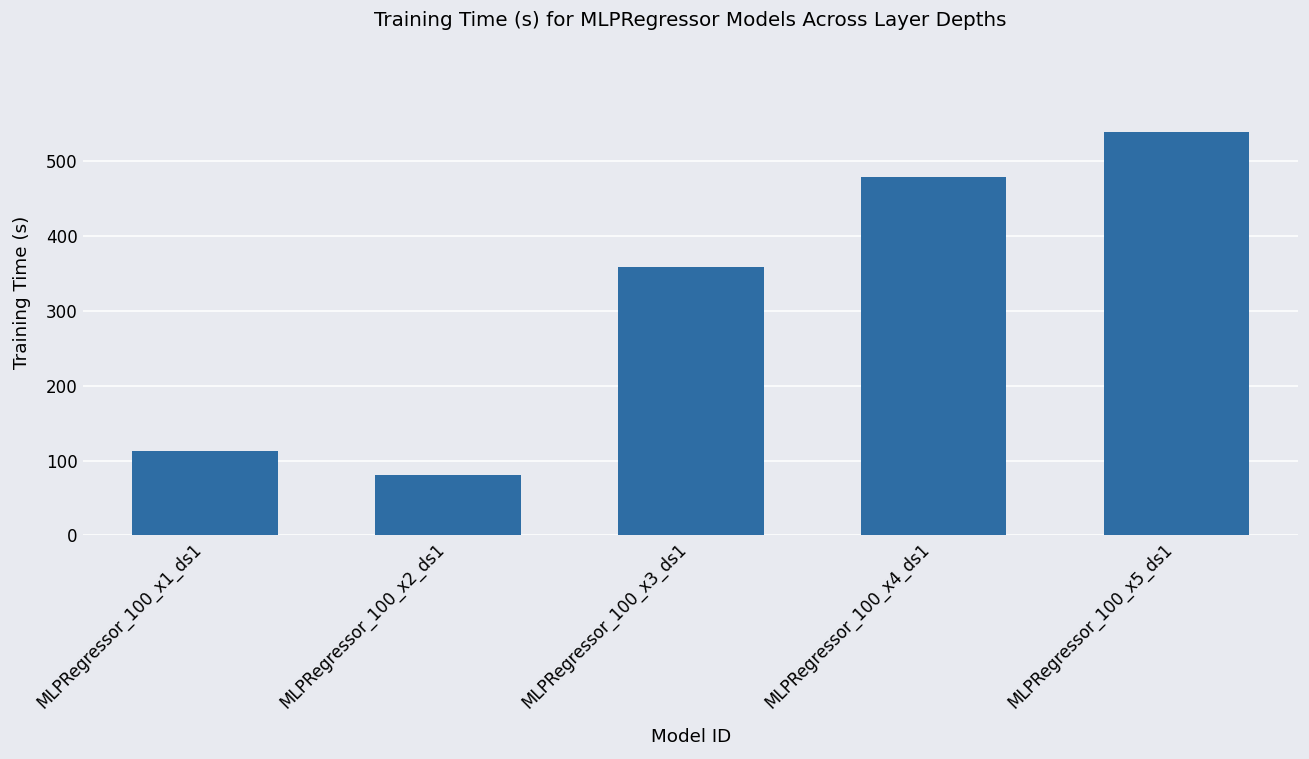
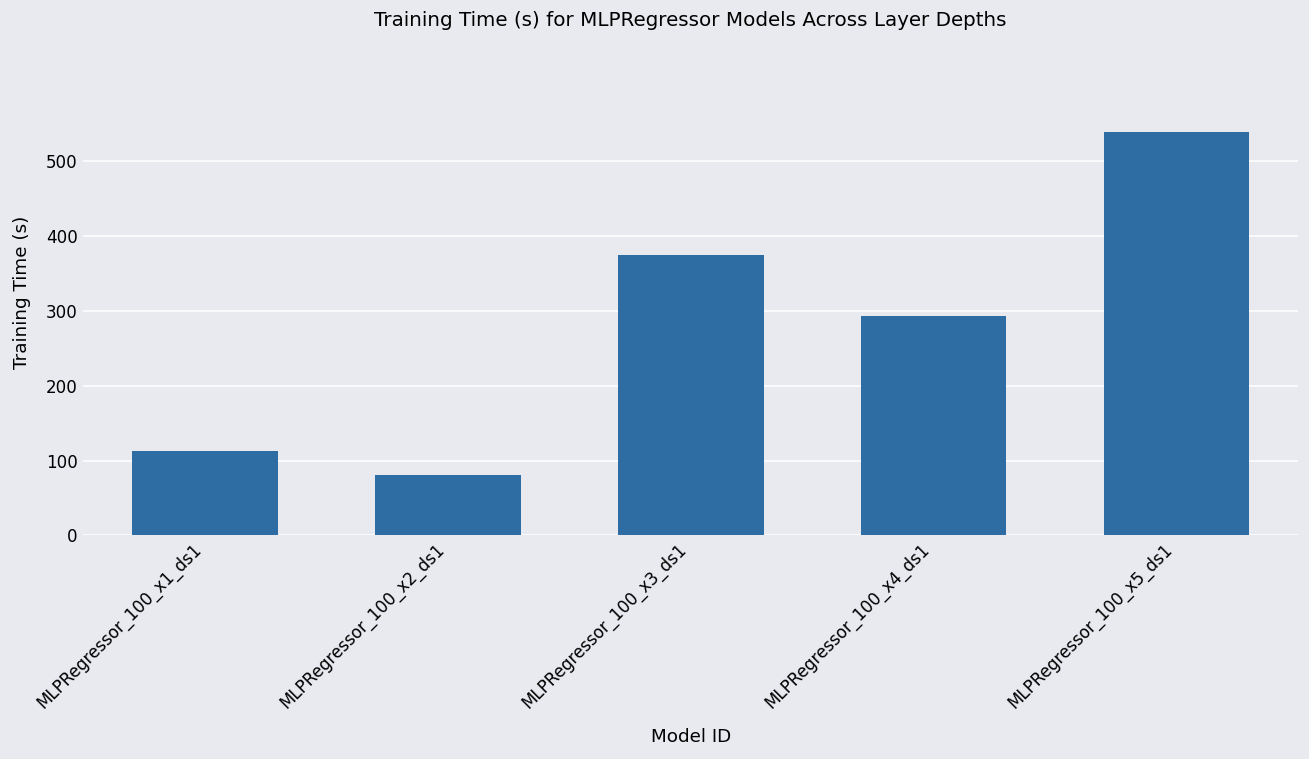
  {
    "MLPRegressor_100_x1_ds1": 110,
    "MLPRegressor_100_x2_ds1": 80,
-   "MLPRegressor_100_x3_ds1": 360,
-   "MLPRegressor_100_x4_ds1": 480,
+   "MLPRegressor_100_x3_ds1": 380,
+   "MLPRegressor_100_x4_ds1": 290,
    "MLPRegressor_100_x5_ds1": 540
  }
